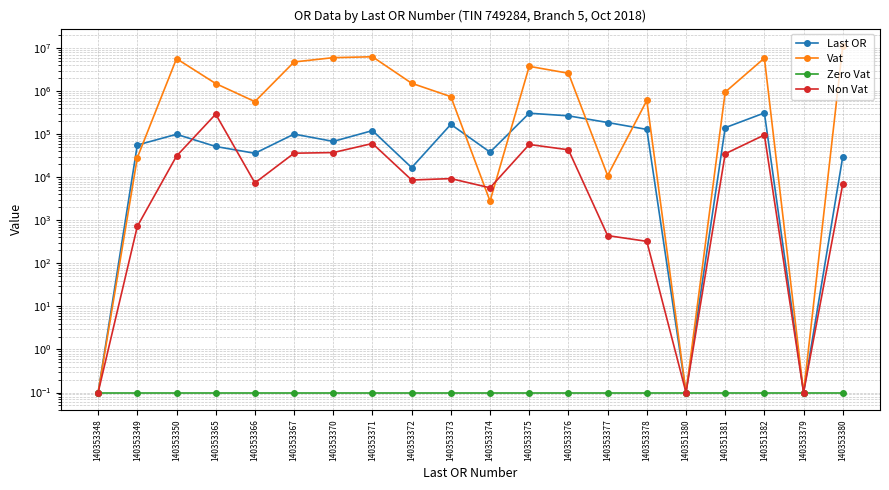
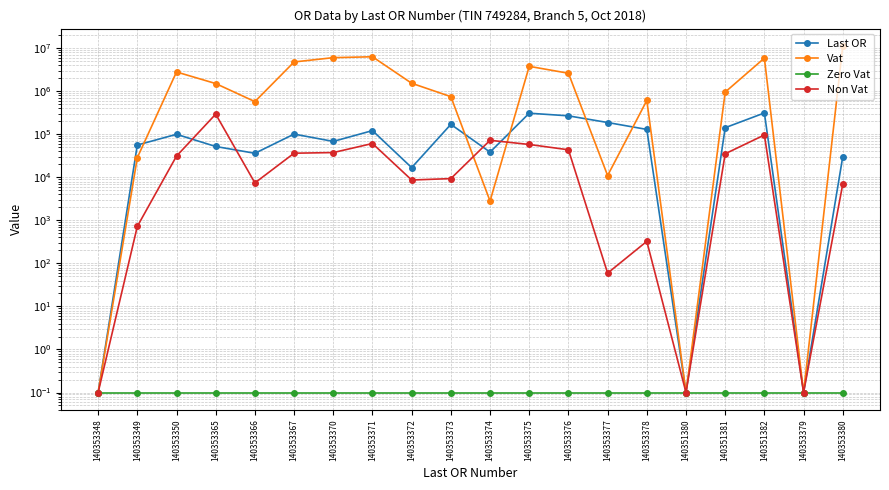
  {
    "Last OR": {
      "140353349": 60000,
      "140353350": 100000,
      "140353365": 50000,
      "140353366": 40000,
      "140353367": 100000,
      "140353370": 70000,
      "140353371": 120000,
      "140353372": 17000,
      "140353373": 170000,
      "140353374": 40000,
      "140353375": 300000,
      "140353376": 300000,
      "140353377": 200000,
      "140353378": 130000,
      "140351381": 140000,
      "140351382": 300000,
      "140353380": 30000
    },
    "Vat": {
      "140353349": 30000,
-     "140353350": 6000000,
+     "140353350": 3000000,
      "140353365": 1500000,
      "140353366": 600000,
      "140353367": 5000000,
      "140353370": 6000000,
      "140353371": 6000000,
      "140353372": 1500000,
      "140353373": 700000,
      "140353374": 3000,
      "140353375": 4000000,
      "140353376": 3000000,
      "140353377": 11000,
      "140353378": 600000,
      "140351381": 1000000,
      "140351382": 6000000
    },
    "Zero Vat": {
      "140353349": 0.10,
      "140353350": 0.10,
      "140353365": 0.10,
      "140353366": 0.10,
      "140353367": 0.10,
      "140353370": 0.10,
      "140353371": 0.10,
      "140353372": 0.10,
      "140353373": 0.10,
      "140353374": 0.10,
      "140353375": 0.10,
      "140353376": 0.10,
      "140353377": 0.10,
      "140353378": 0.10,
      "140351381": 0.10,
      "140351382": 0.10,
      "140353380": 0.10
    },
    "Non Vat": {
      "140353349": 700,
      "140353350": 30000,
      "140353365": 300000,
      "140353366": 7000,
      "140353367": 40000,
      "140353370": 40000,
      "140353371": 60000,
      "140353372": 9000,
      "140353373": 9000,
-     "140353374": 6000,
+     "140353374": 70000,
      "140353375": 60000,
      "140353376": 40000,
-     "140353377": 400,
+     "140353377": 60,
      "140353378": 300,
      "140351381": 40000,
      "140351382": 100000,
      "140353380": 7000
    }
  }
